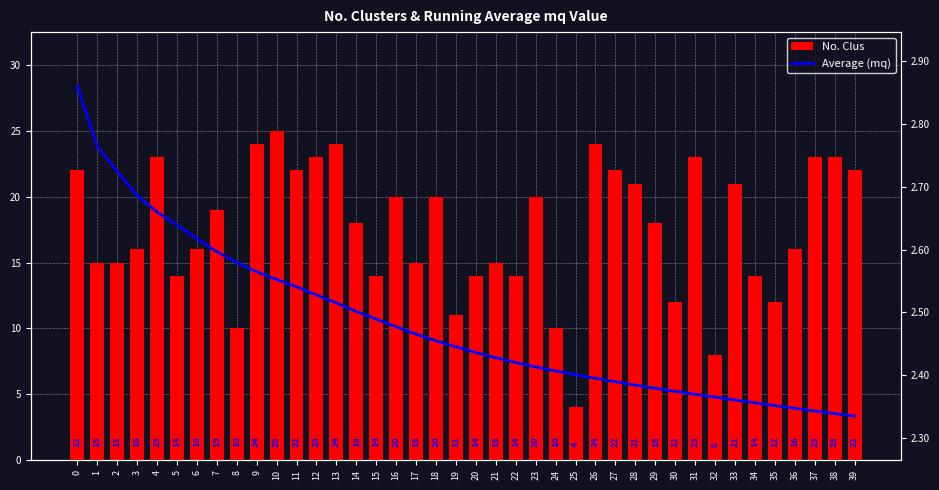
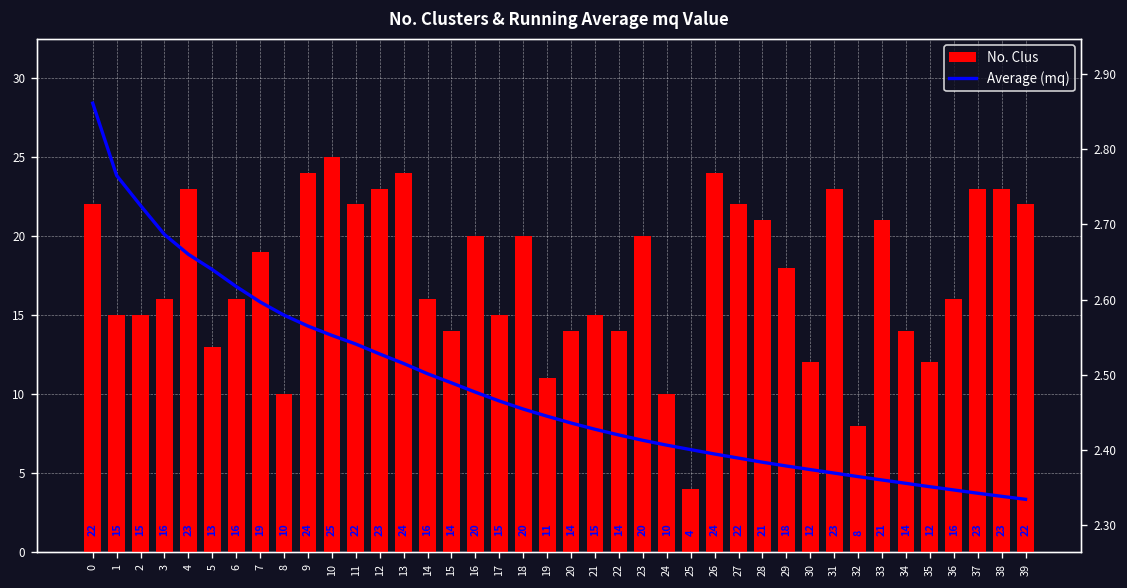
  {
    "No. Clus": {
      "0": 22,
      "1": 15,
      "2": 15,
      "3": 16,
      "4": 23,
-     "5": 14,
+     "5": 13,
      "6": 16,
      "7": 19,
      "8": 10,
      "9": 24,
      "10": 25,
      "11": 22,
      "12": 23,
      "13": 24,
-     "14": 18,
+     "14": 16,
      "15": 14,
      "16": 20,
      "17": 15,
      "18": 20,
      "19": 11,
      "20": 14,
      "21": 15,
      "22": 14,
      "23": 20,
      "24": 10,
      "25": 4,
      "26": 24,
      "27": 22,
      "28": 21,
      "29": 18,
      "30": 12,
      "31": 23,
      "32": 8,
      "33": 21,
      "34": 14,
      "35": 12,
      "36": 16,
      "37": 23,
      "38": 23,
      "39": 22
    }
  }
